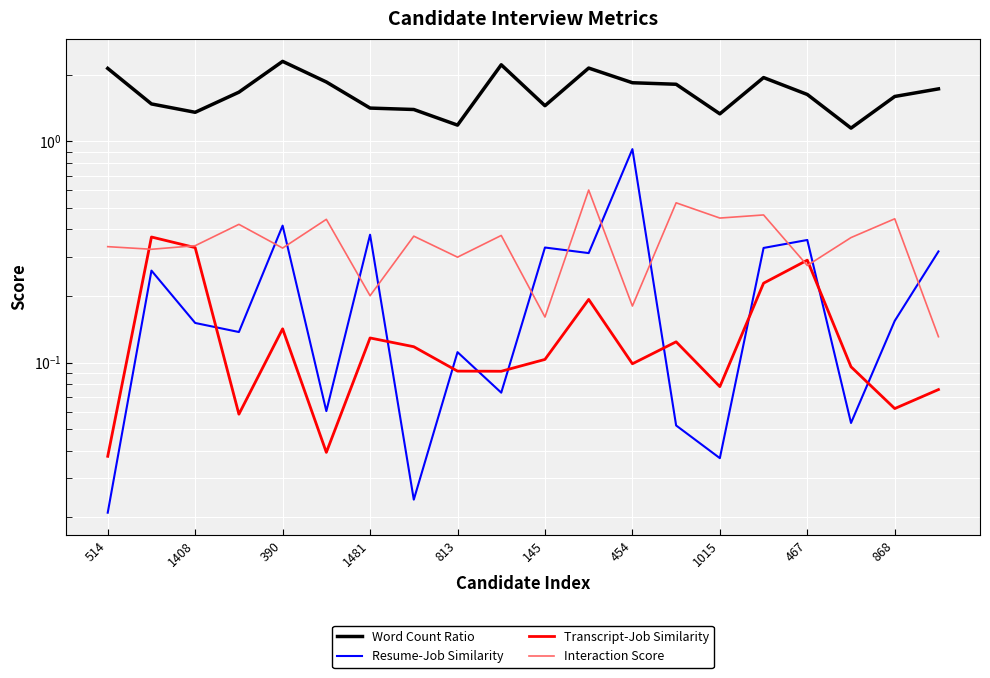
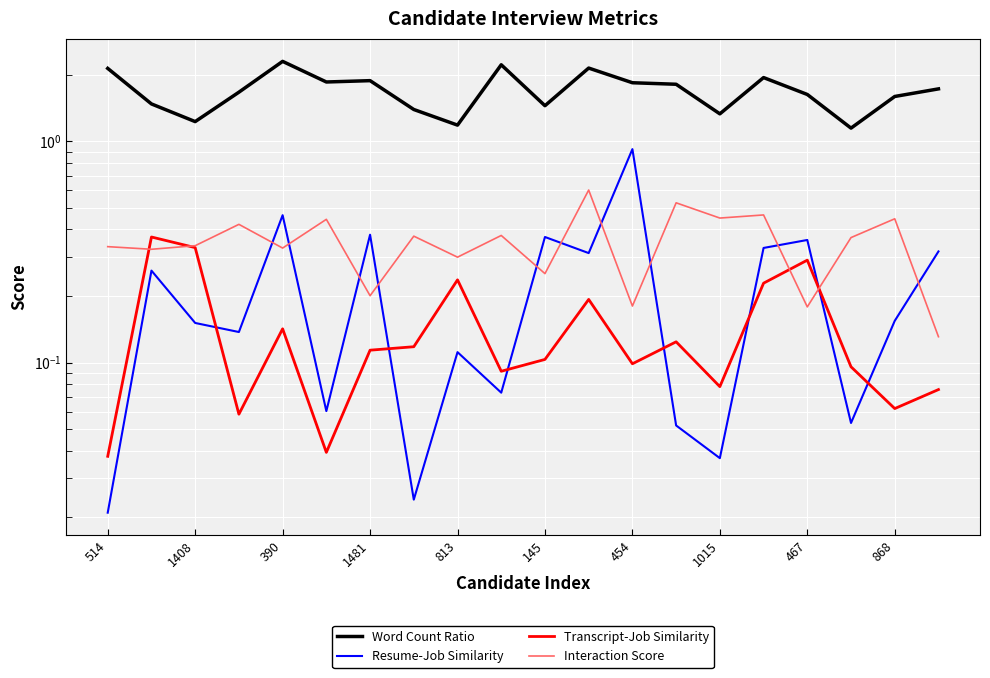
  {
    "Word Count Ratio": {
      "514": 2.1,
-     "1408": 1.4,
+     "1408": 1.2,
      "390": 2.3,
-     "1481": 1.4,
+     "1481": 1.9,
      "813": 1.2,
      "145": 1.5,
      "454": 1.8,
      "1015": 1.3,
      "467": 1.6,
      "868": 1.6
    },
    "Resume-Job Similarity": {
      "514": 0.021,
      "1408": 0.15,
-     "390": 0.42,
+     "390": 0.46,
      "1481": 0.38,
      "813": 0.11,
-     "145": 0.33,
+     "145": 0.37,
      "454": 0.92,
      "1015": 0.037,
      "467": 0.36,
      "868": 0.15
    },
    "Transcript-Job Similarity": {
      "514": 0.038,
      "390": 0.14,
-     "1481": 0.13,
-     "813": 0.091,
+     "1481": 0.11,
+     "813": 0.24,
      "145": 0.10,
      "454": 0.10,
      "1015": 0.078,
      "467": 0.29,
      "868": 0.062
    },
    "Interaction Score": {
      "514": 0.33,
      "390": 0.33,
      "1481": 0.20,
      "813": 0.30,
-     "145": 0.16,
+     "145": 0.25,
      "454": 0.18,
      "1015": 0.45,
-     "467": 0.27,
+     "467": 0.18,
      "868": 0.45
    }
  }
